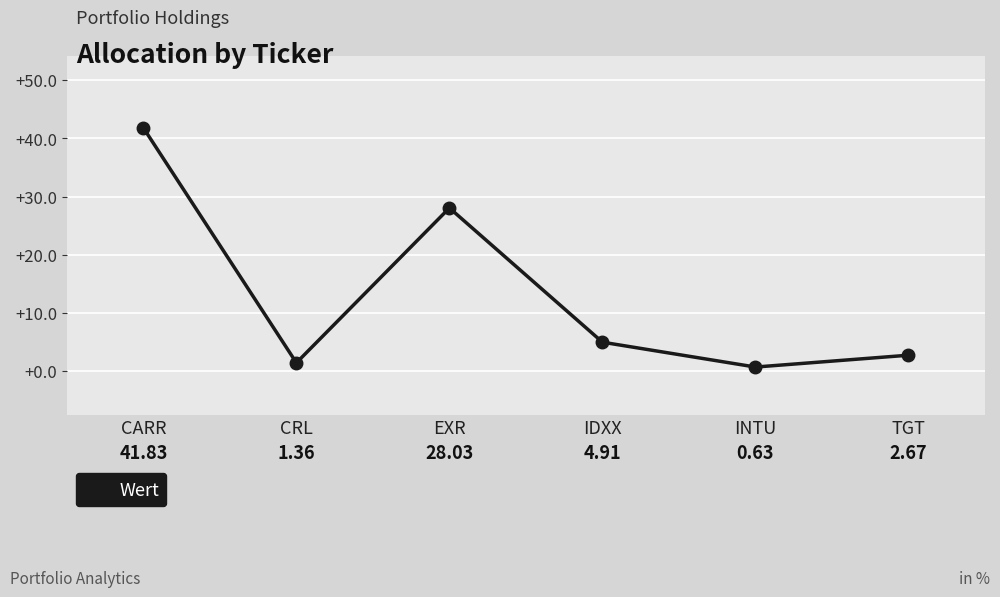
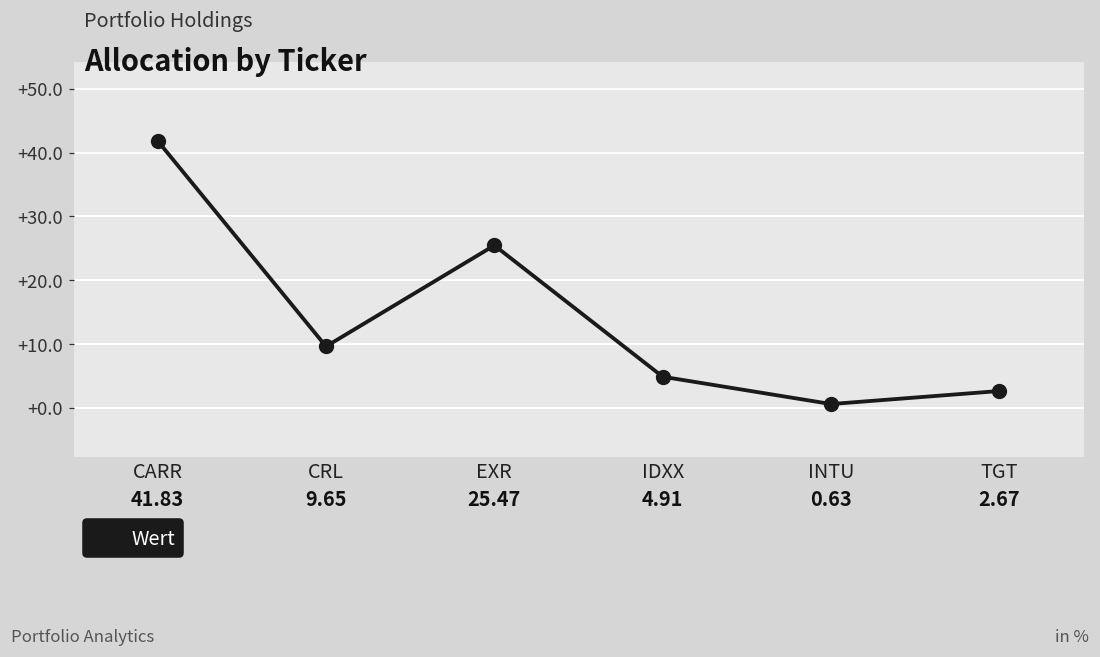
  {
-   "CRL": 1.36,
-   "EXR": 28.03
+   "CRL": 9.65,
+   "EXR": 25.47
  }
